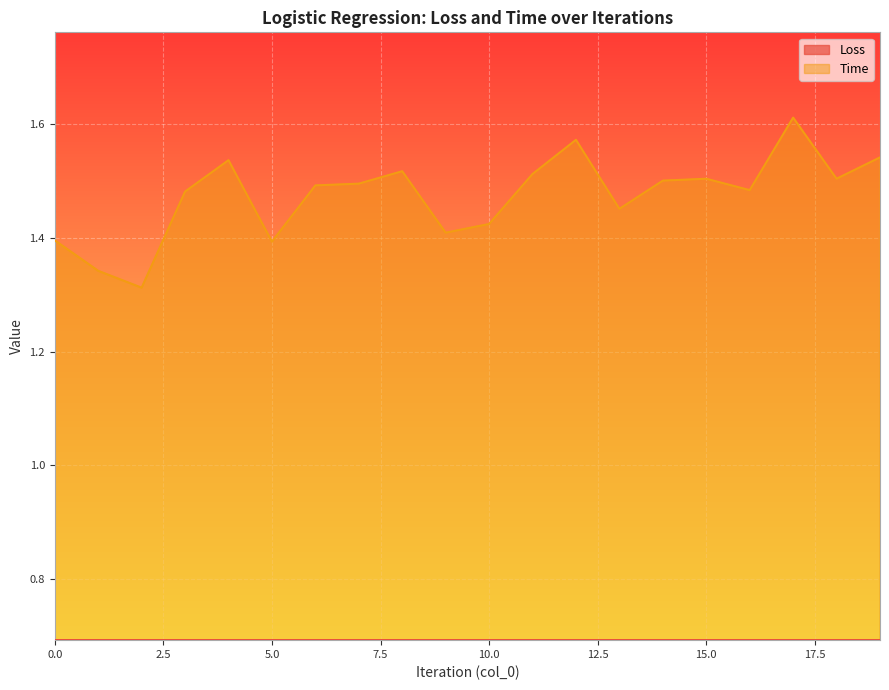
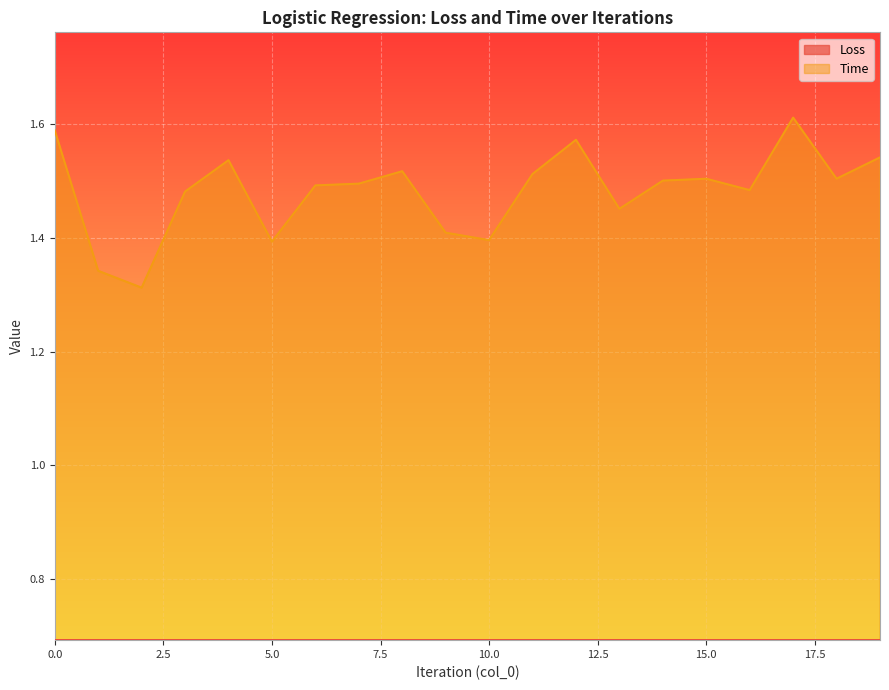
  {
    "Loss": {
      "0.0": 0.69,
      "5.0": 0.69,
      "10.0": 0.69,
      "15.0": 0.69
    },
    "Time": {
-     "0.0": 1.40,
+     "0.0": 1.59,
      "5.0": 1.39,
-     "10.0": 1.42,
+     "10.0": 1.40,
      "15.0": 1.50
    }
  }
